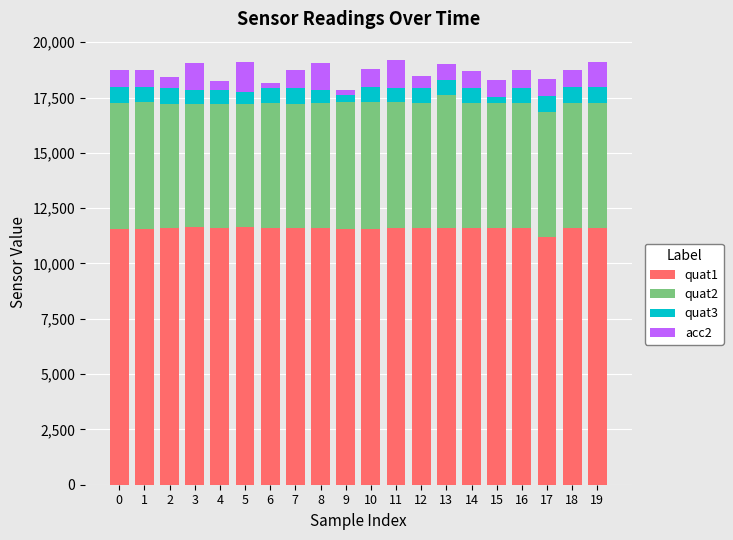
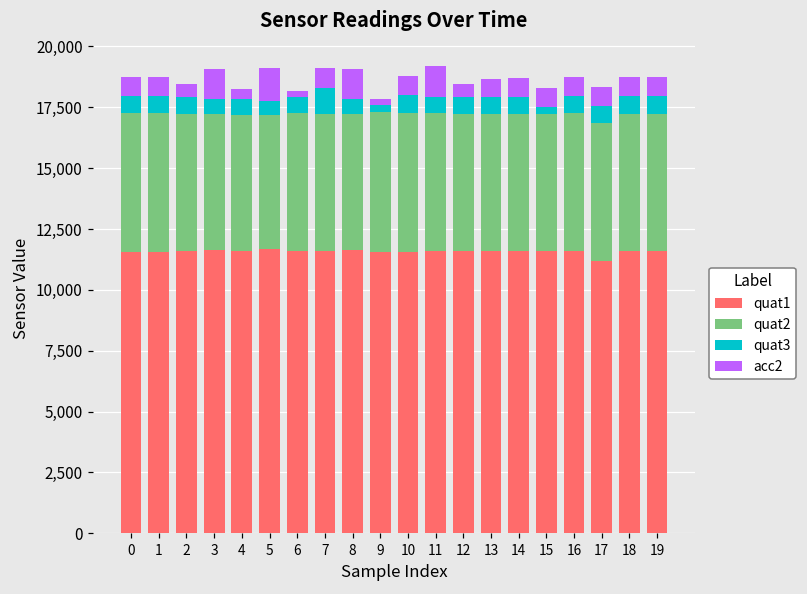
  {
    "quat1": {
      "0": "11,600",
      "1": "11,600",
      "2": "11,600",
      "3": "11,600",
      "4": "11,600",
      "5": "11,700",
      "6": "11,600",
      "7": "11,600",
      "8": "11,600",
      "9": "11,500",
      "10": "11,600",
      "11": "11,600",
      "12": "11,600",
      "13": "11,600",
      "14": "11,600",
      "15": "11,600",
      "16": "11,600",
      "17": "11,200",
      "18": "11,600",
      "19": "11,600"
    },
    "quat2": {
      "0": "5,700",
      "1": "5,700",
      "2": "5,600",
      "3": "5,600",
      "4": "5,600",
      "5": "5,500",
      "6": "5,700",
      "7": "5,600",
      "8": "5,600",
      "9": "5,800",
      "10": "5,700",
      "11": "5,700",
      "12": "5,700",
-     "13": "6,000",
+     "13": "5,700",
      "14": "5,700",
      "15": "5,700",
      "16": "5,700",
      "17": "5,700",
      "18": "5,700",
      "19": "5,700"
    },
    "quat3": {
      "0": "700",
      "1": "700",
      "2": "700",
      "3": "600",
      "4": "700",
      "5": "600",
      "6": "700",
-     "7": "700",
+     "7": "1,100",
      "8": "600",
      "9": "300",
      "10": "700",
      "11": "600",
      "12": "700",
      "13": "700",
      "14": "700",
      "15": "300",
      "16": "700",
      "17": "700",
      "18": "700",
      "19": "700"
    },
    "acc2": {
      "0": "800",
      "1": "800",
      "2": "500",
      "3": "1,200",
      "4": "400",
      "5": "1,300",
      "6": "200",
      "7": "800",
      "8": "1,200",
      "9": "200",
      "10": "800",
      "11": "1,300",
      "12": "500",
      "13": "700",
      "14": "800",
      "15": "800",
      "16": "800",
      "17": "800",
      "18": "800",
-     "19": "1,100"
+     "19": "800"
    }
  }
